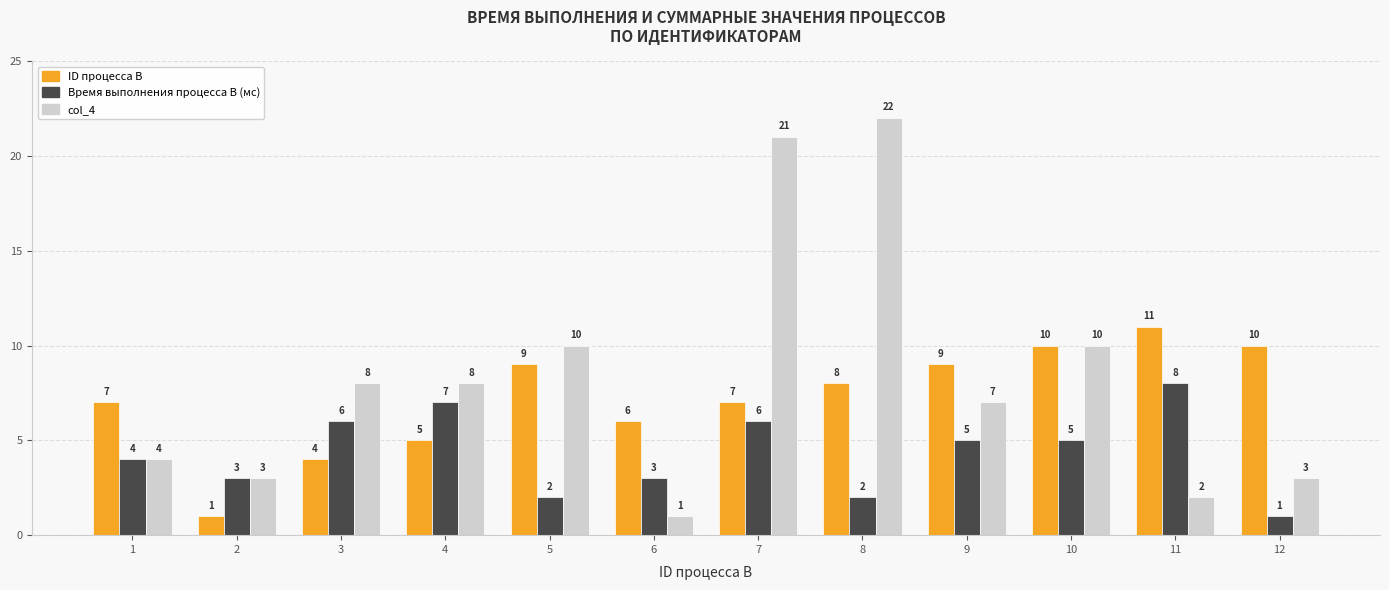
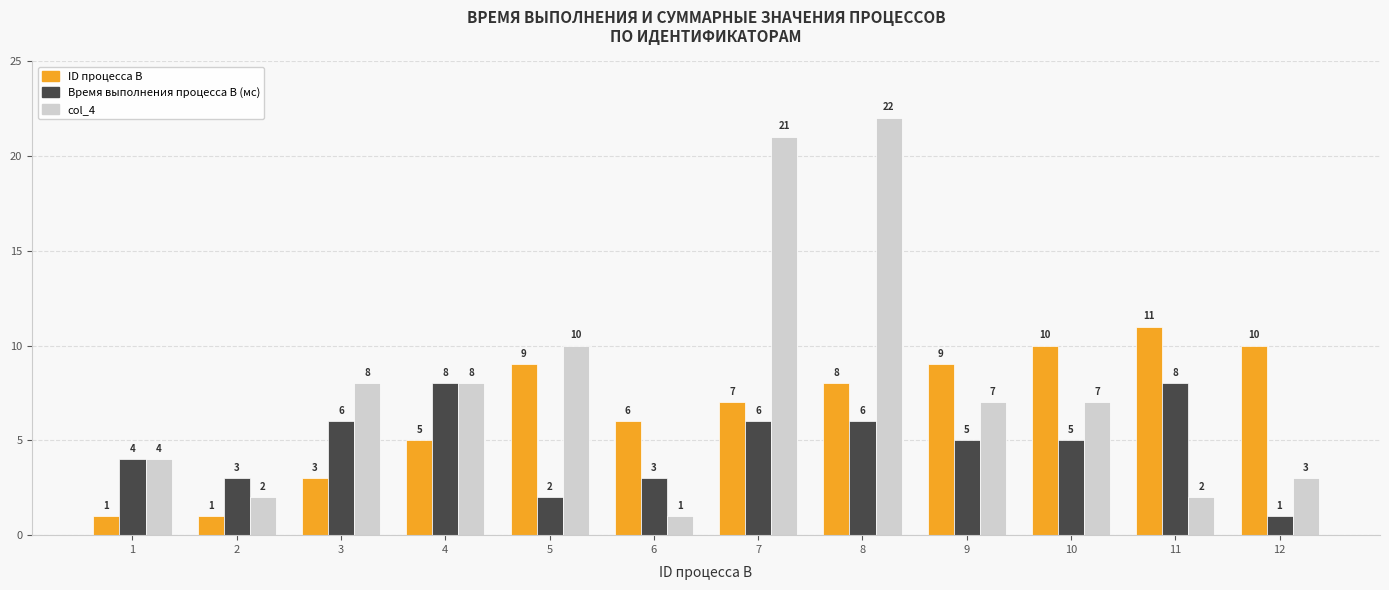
  {
    "ID процесса B": {
-     "1": 7,
+     "1": 1,
      "2": 1,
-     "3": 4,
+     "3": 3,
      "4": 5,
      "5": 9,
      "6": 6,
      "7": 7,
      "8": 8,
      "9": 9,
      "10": 10,
      "11": 11,
      "12": 10
    },
    "Время выполнения процесса B (мс)": {
      "1": 4,
      "2": 3,
      "3": 6,
-     "4": 7,
+     "4": 8,
      "5": 2,
      "6": 3,
      "7": 6,
-     "8": 2,
+     "8": 6,
      "9": 5,
      "10": 5,
      "11": 8,
      "12": 1
    },
    "col_4": {
      "1": 4,
-     "2": 3,
+     "2": 2,
      "3": 8,
      "4": 8,
      "5": 10,
      "6": 1,
      "7": 21,
      "8": 22,
      "9": 7,
-     "10": 10,
+     "10": 7,
      "11": 2,
      "12": 3
    }
  }
